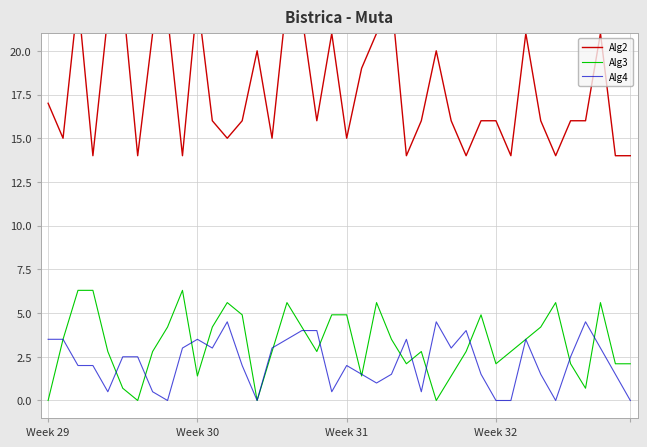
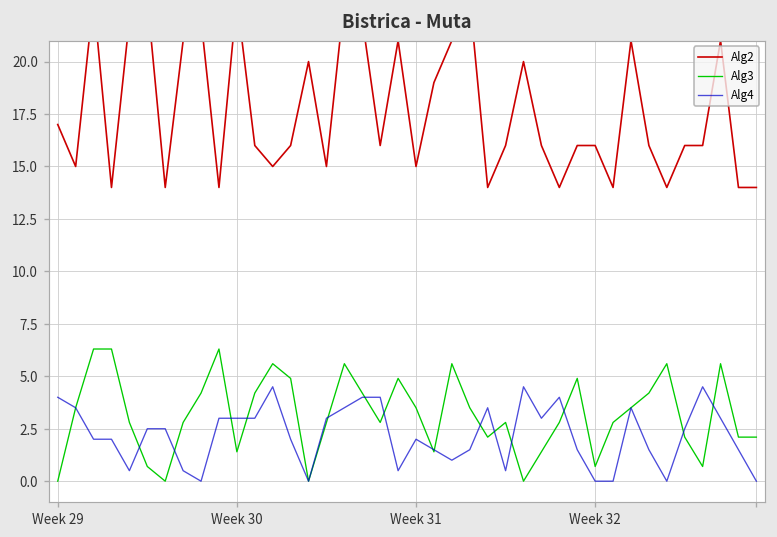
  {
    "Alg2": {
      "Week 29": 17.0,
      "Week 31": 15.0,
      "Week 32": 16.0
    },
    "Alg3": {
      "Week 29": 0.0,
      "Week 30": 1.4,
-     "Week 31": 4.9,
-     "Week 32": 2.1
+     "Week 31": 3.5,
+     "Week 32": 0.7
    },
    "Alg4": {
-     "Week 29": 3.5,
-     "Week 30": 3.5,
+     "Week 29": 4.0,
+     "Week 30": 3.0,
      "Week 31": 2.0,
      "Week 32": 0.0
    }
  }
